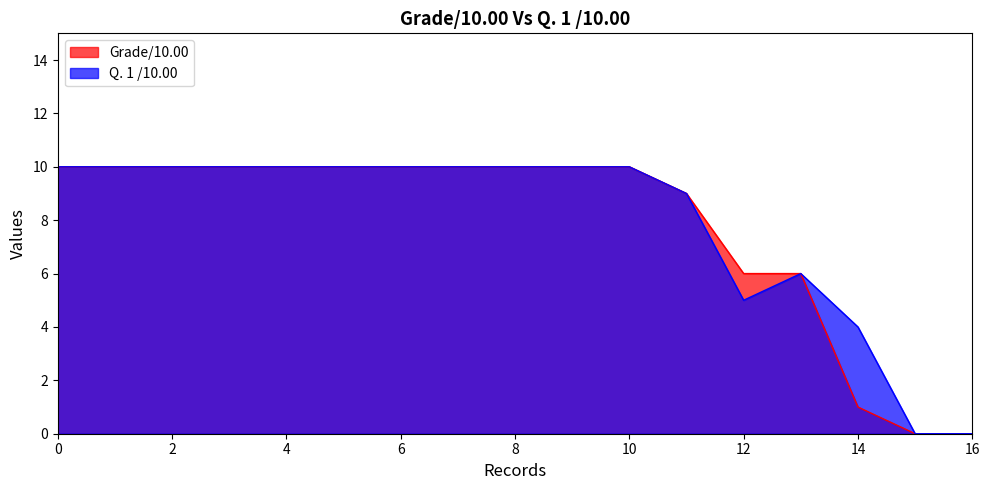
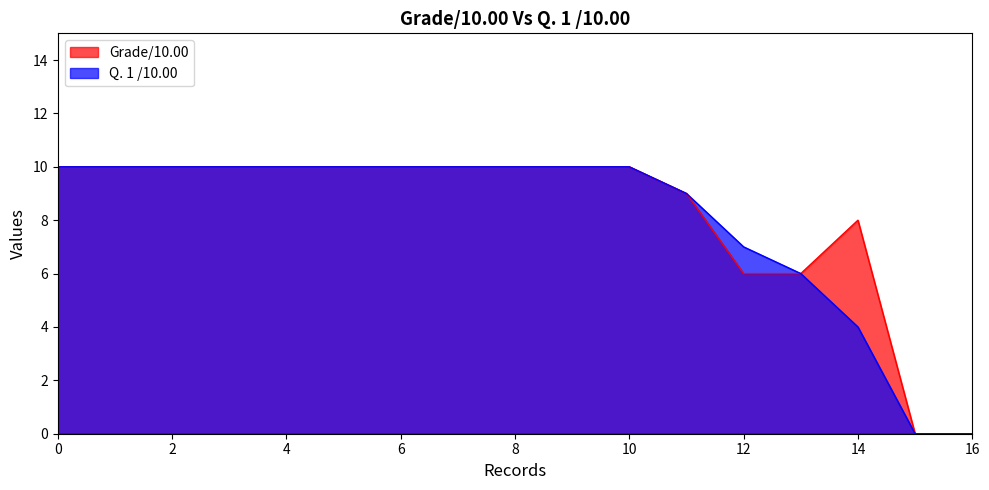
  {
    "Grade/10.00": {
      "12": 6,
-     "14": 1
+     "14": 8
    },
    "Q. 1 /10.00": {
-     "12": 5,
+     "12": 7,
      "14": 4
    }
  }
